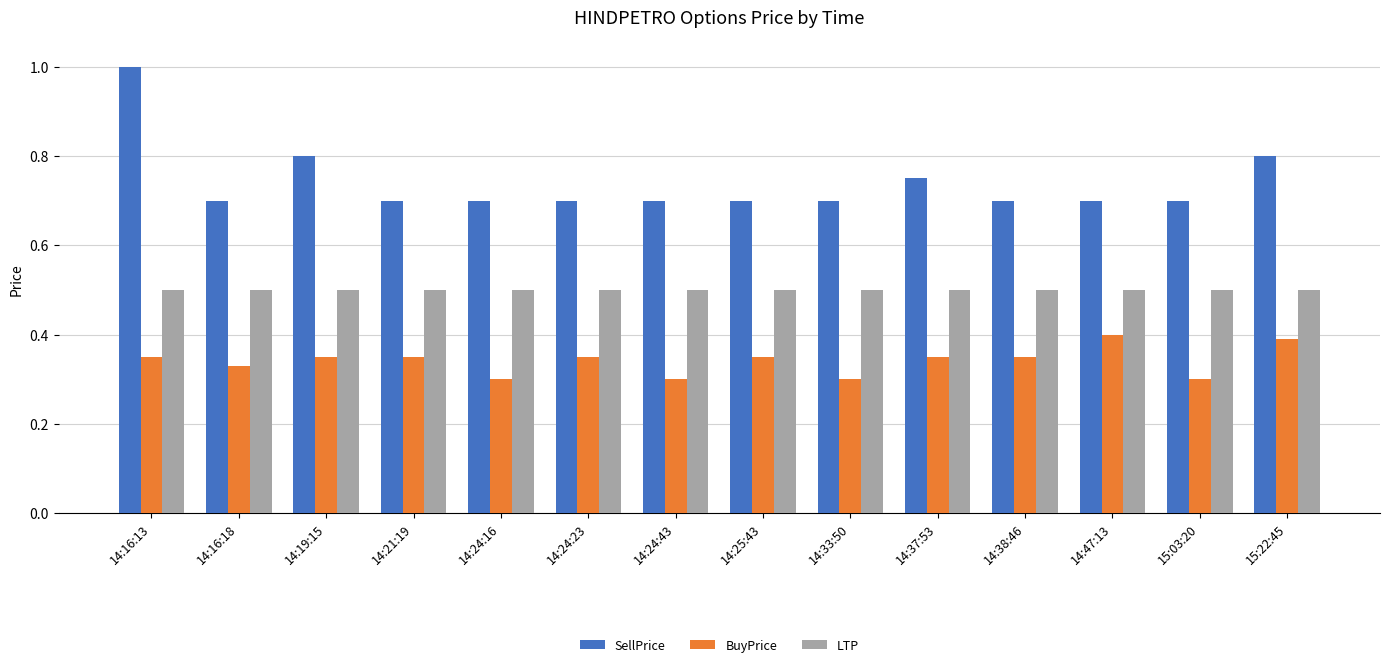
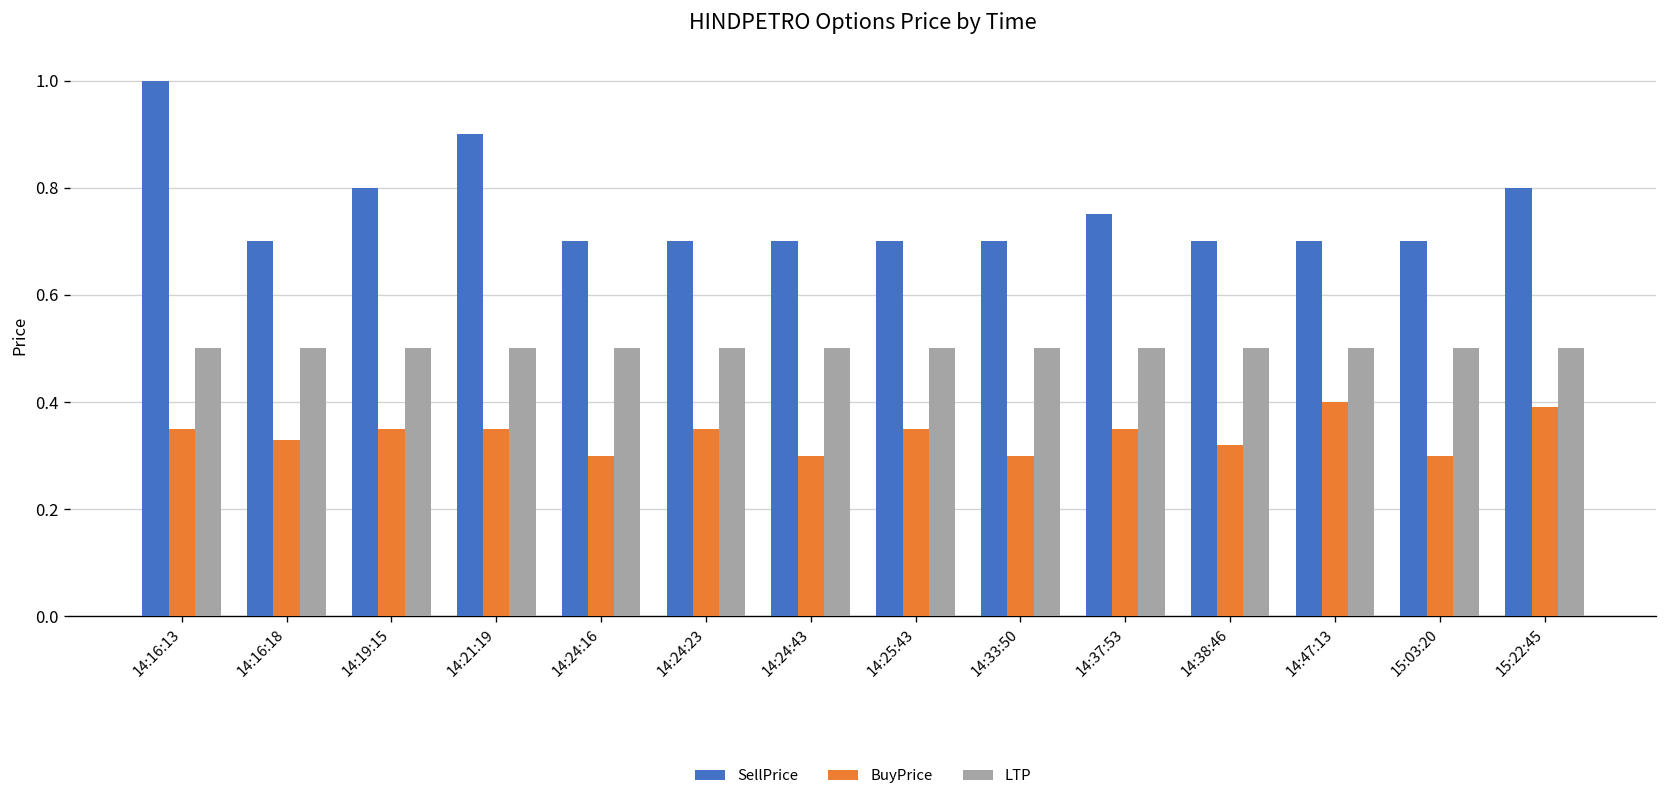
  {
    "SellPrice": {
      "14:16:13": 1.0,
      "14:16:18": 0.7,
      "14:19:15": 0.8,
-     "14:21:19": 0.7,
+     "14:21:19": 0.9,
      "14:24:16": 0.7,
      "14:24:23": 0.7,
      "14:24:43": 0.7,
      "14:25:43": 0.7,
      "14:33:50": 0.7,
      "14:37:53": 0.75,
      "14:38:46": 0.7,
      "14:47:13": 0.7,
      "15:03:20": 0.7,
      "15:22:45": 0.8
    },
    "BuyPrice": {
      "14:16:13": 0.35,
      "14:16:18": 0.33,
      "14:19:15": 0.35,
      "14:21:19": 0.35,
      "14:24:16": 0.30,
      "14:24:23": 0.35,
      "14:24:43": 0.30,
      "14:25:43": 0.35,
      "14:33:50": 0.30,
      "14:37:53": 0.35,
-     "14:38:46": 0.35,
+     "14:38:46": 0.32,
      "14:47:13": 0.40,
      "15:03:20": 0.30,
      "15:22:45": 0.39
    },
    "LTP": {
      "14:16:13": 0.50,
      "14:16:18": 0.50,
      "14:19:15": 0.50,
      "14:21:19": 0.50,
      "14:24:16": 0.50,
      "14:24:23": 0.50,
      "14:24:43": 0.50,
      "14:25:43": 0.50,
      "14:33:50": 0.50,
      "14:37:53": 0.50,
      "14:38:46": 0.50,
      "14:47:13": 0.50,
      "15:03:20": 0.50,
      "15:22:45": 0.50
    }
  }
